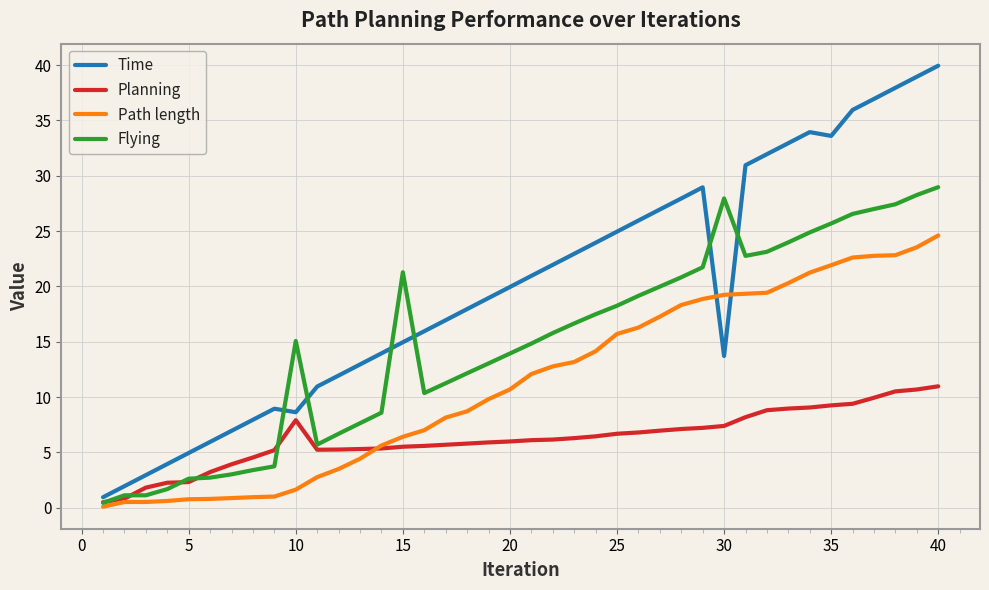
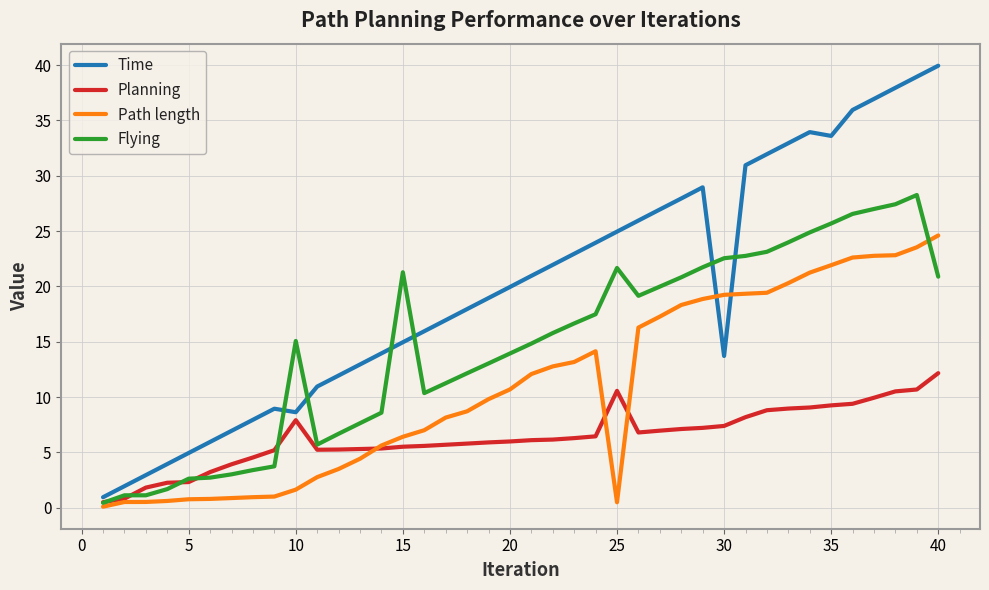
  {
    "Time": {
      "5": 4.9,
      "10": 8.6,
      "15": 15.0,
      "20": 19.9,
      "25": 25.0,
      "30": 13.7,
      "35": 33.6,
      "40": 39.9
    },
    "Planning": {
      "5": 2.3,
      "10": 7.9,
      "15": 5.5,
      "20": 6.0,
-     "25": 6.7,
+     "25": 10.6,
      "30": 7.4,
      "35": 9.2,
-     "40": 11.0
+     "40": 12.2
    },
    "Path length": {
      "5": 0.8,
      "10": 1.6,
      "15": 6.4,
      "20": 10.7,
-     "25": 15.7,
+     "25": 0.5,
      "30": 19.2,
      "35": 21.9,
      "40": 24.6
    },
    "Flying": {
      "5": 2.6,
      "10": 15.1,
      "15": 21.3,
      "20": 13.9,
-     "25": 18.3,
-     "30": 28.0,
+     "25": 21.7,
+     "30": 22.5,
      "35": 25.7,
-     "40": 29.0
+     "40": 20.9
    }
  }
